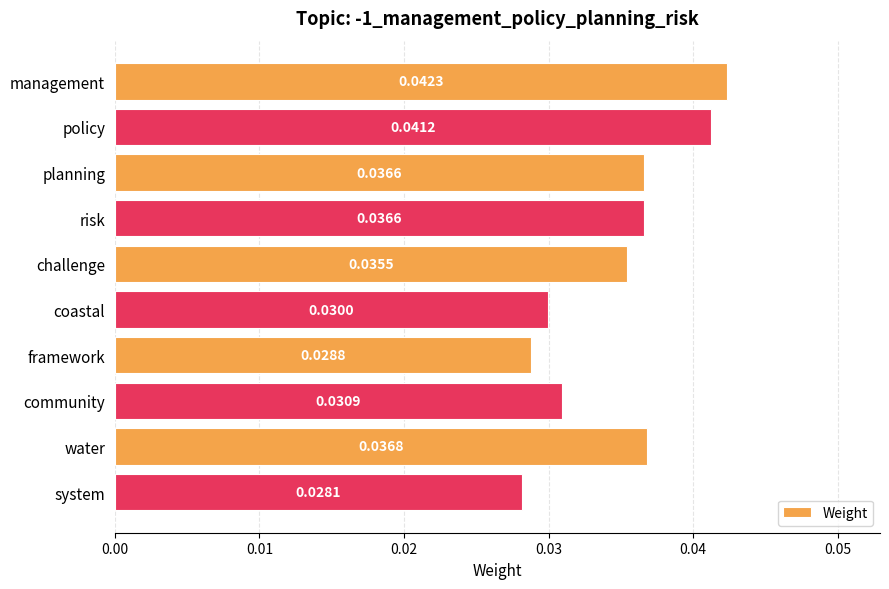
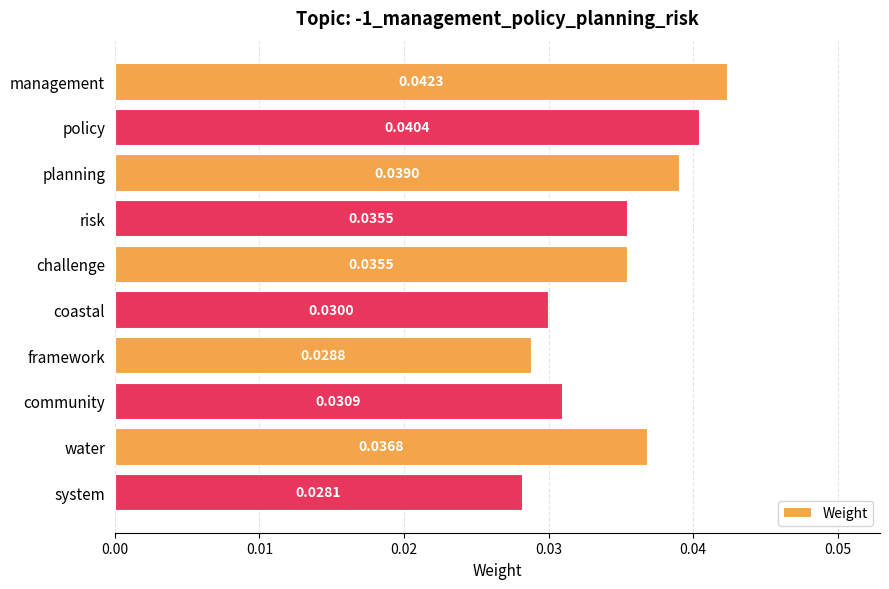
  {
    "management": 0.0423,
-   "policy": 0.0412,
-   "planning": 0.0366,
-   "risk": 0.0366,
+   "policy": 0.0404,
+   "planning": 0.0390,
+   "risk": 0.0355,
    "challenge": 0.0355,
    "coastal": 0.0300,
    "framework": 0.0288,
    "community": 0.0309,
    "water": 0.0368,
    "system": 0.0281
  }
